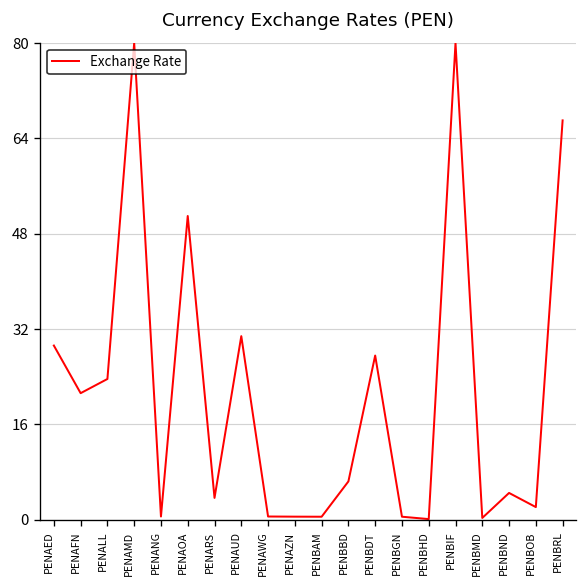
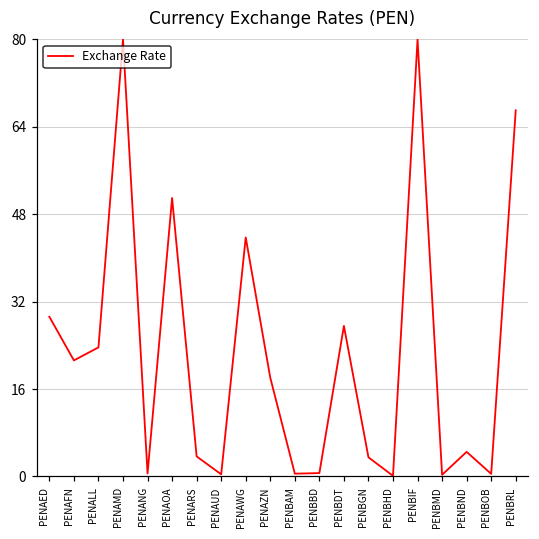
  {
    "PENAED": 29,
    "PENAFN": 21,
    "PENALL": 24,
    "PENAMD": 80,
    "PENANG": 1,
    "PENAOA": 51,
    "PENARS": 4,
-   "PENAUD": 31,
-   "PENAWG": 1,
-   "PENAZN": 1,
+   "PENAUD": 0,
+   "PENAWG": 44,
+   "PENAZN": 18,
    "PENBAM": 1,
-   "PENBBD": 6,
+   "PENBBD": 1,
    "PENBDT": 28,
-   "PENBGN": 1,
+   "PENBGN": 4,
    "PENBHD": 0,
    "PENBIF": 80,
    "PENBMD": 0,
    "PENBND": 5,
-   "PENBOB": 2,
+   "PENBOB": 0,
    "PENBRL": 67
  }
